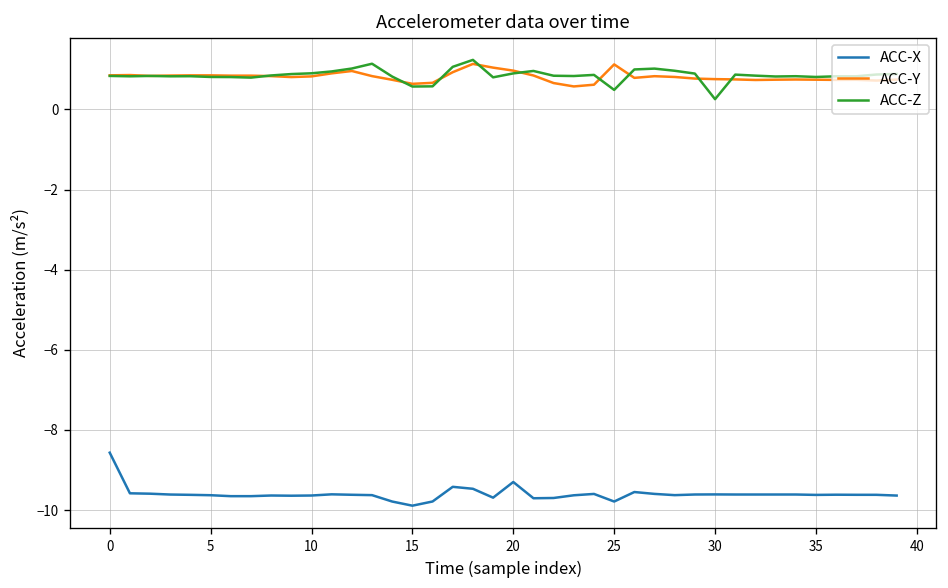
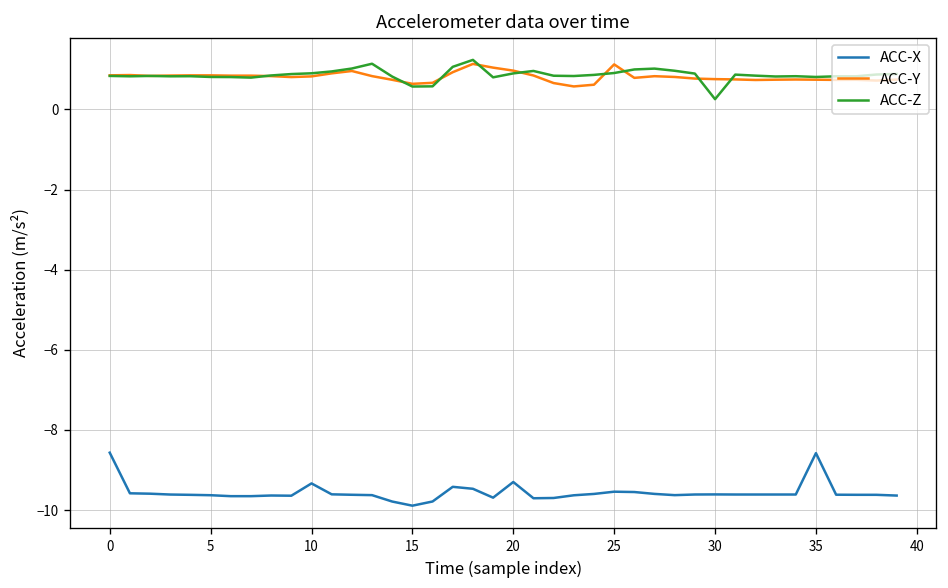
  {
    "ACC-X": {
      "0": -8.6,
      "5": -9.6,
-     "10": -9.6,
+     "10": -9.3,
      "15": -9.9,
      "20": -9.3,
-     "25": -9.8,
+     "25": -9.5,
      "30": -9.6,
-     "35": -9.6
+     "35": -8.6
    },
    "ACC-Y": {
      "10": 0.8,
      "25": 1.1,
      "30": 0.8
    },
    "ACC-Z": {
      "10": 0.9,
-     "25": 0.5,
+     "25": 0.9,
      "30": 0.3
    }
  }
